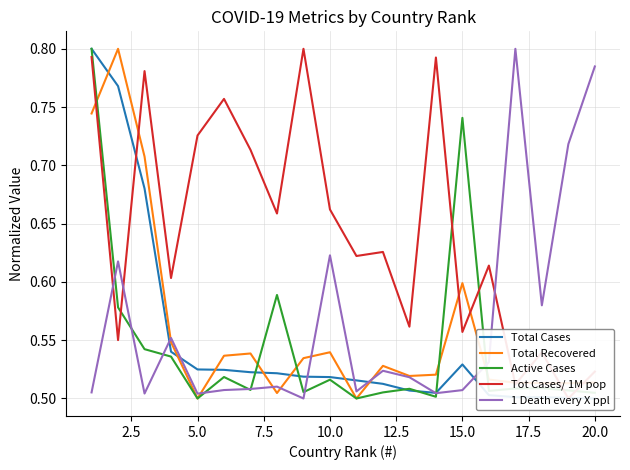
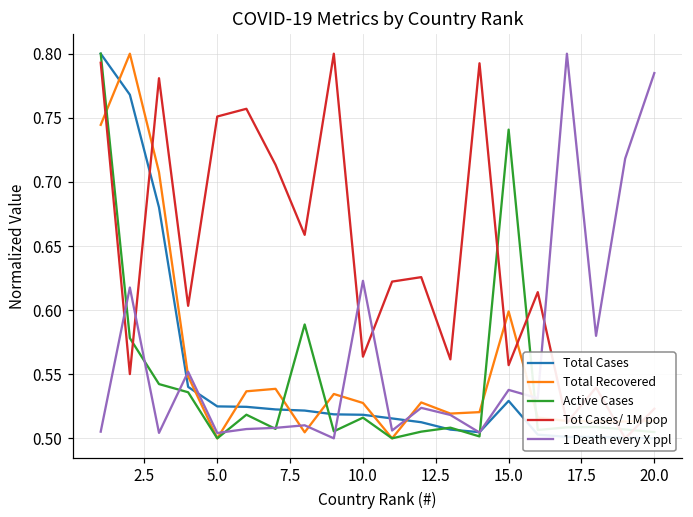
  {
    "Total Cases": {
      "5.0": 0.525,
      "10.0": 0.518,
      "15.0": 0.529
    },
    "Total Recovered": {
-     "10.0": 0.540,
+     "10.0": 0.528,
      "15.0": 0.599
    },
    "Active Cases": {
      "10.0": 0.516,
      "15.0": 0.741
    },
    "Tot Cases/ 1M pop": {
-     "5.0": 0.726,
-     "10.0": 0.662,
+     "5.0": 0.751,
+     "10.0": 0.564,
      "15.0": 0.557
    },
    "1 Death every X ppl": {
      "5.0": 0.504,
      "10.0": 0.623,
-     "15.0": 0.507,
+     "15.0": 0.538,
      "20.0": 0.785
    }
  }
